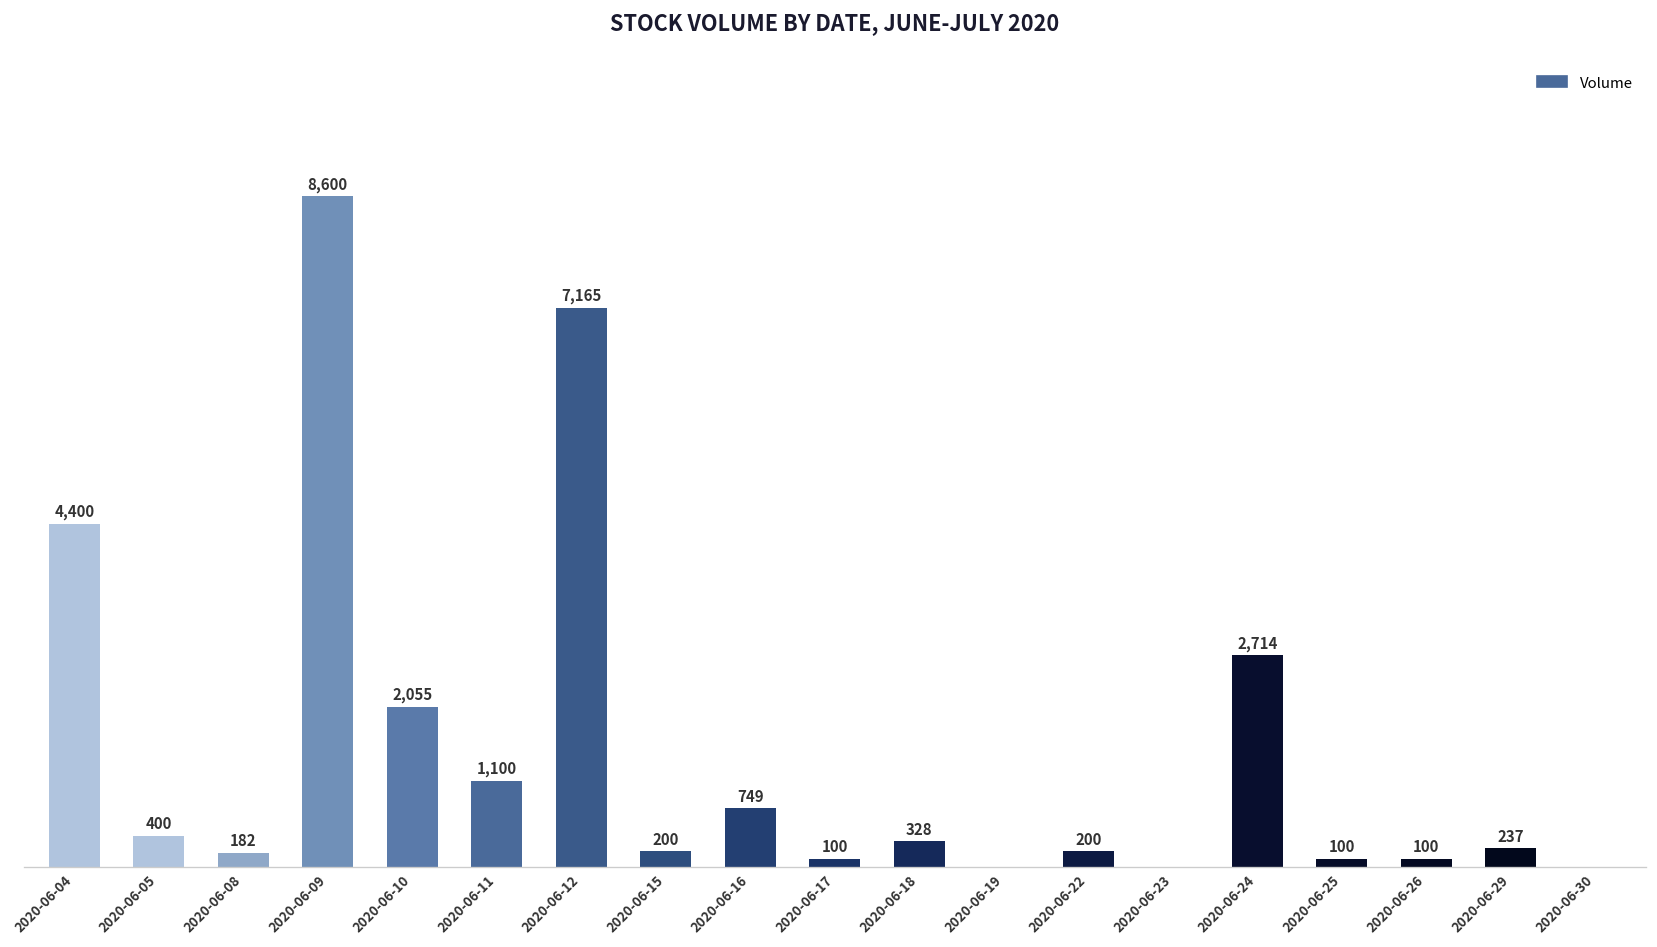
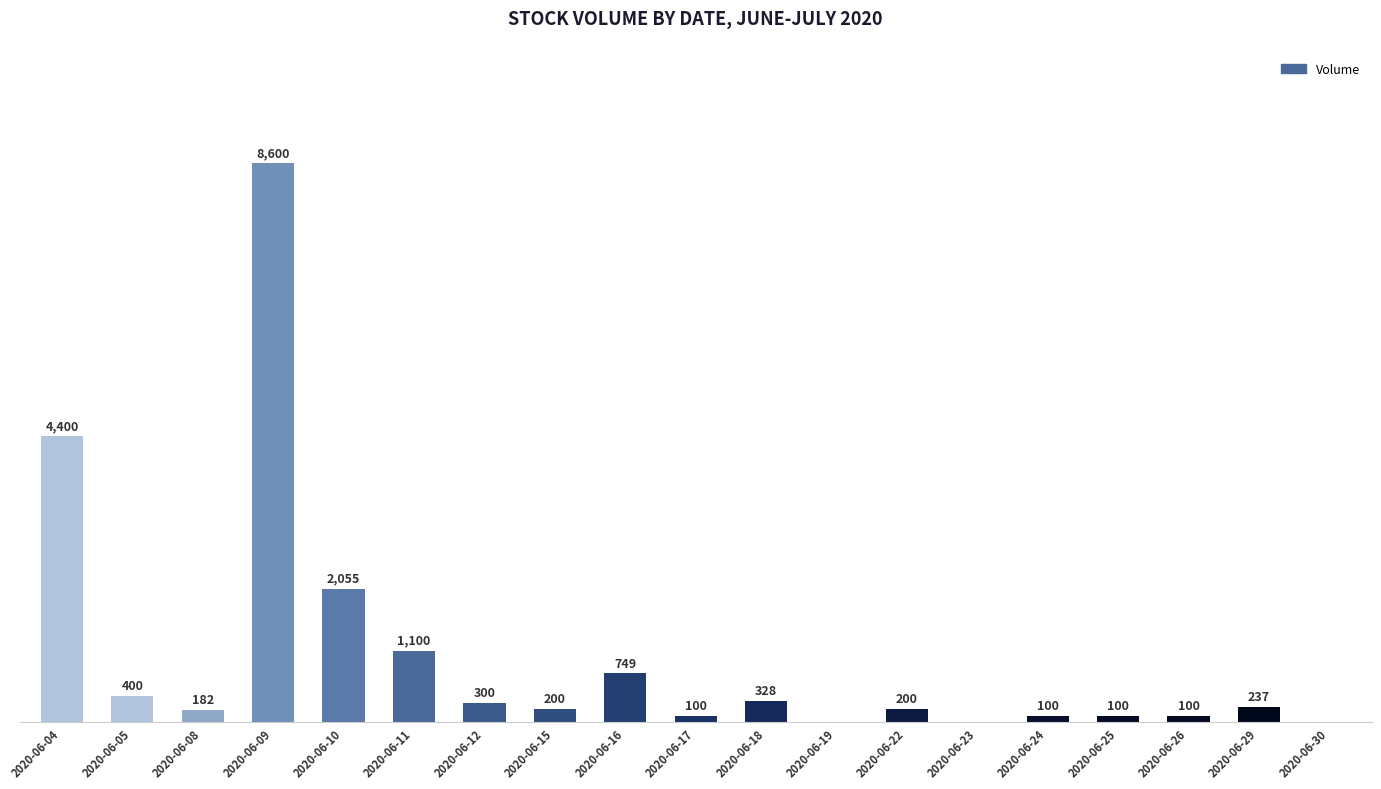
  {
    "2020-06-04": "4,400",
    "2020-06-05": "400",
    "2020-06-08": "182",
    "2020-06-09": "8,600",
    "2020-06-10": "2,055",
    "2020-06-11": "1,100",
-   "2020-06-12": "7,165",
+   "2020-06-12": "300",
    "2020-06-15": "200",
    "2020-06-16": "749",
    "2020-06-17": "100",
    "2020-06-18": "328",
    "2020-06-22": "200",
-   "2020-06-24": "2,714",
+   "2020-06-24": "100",
    "2020-06-25": "100",
    "2020-06-26": "100",
    "2020-06-29": "237"
  }
